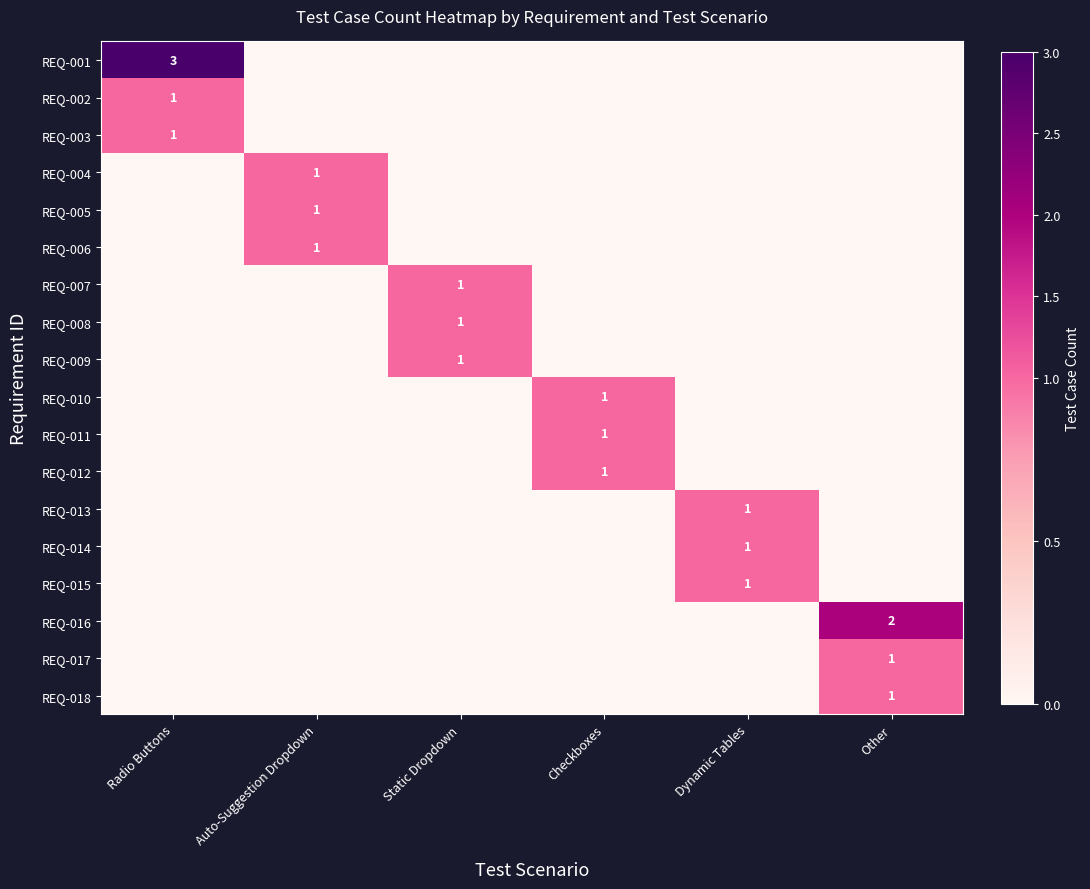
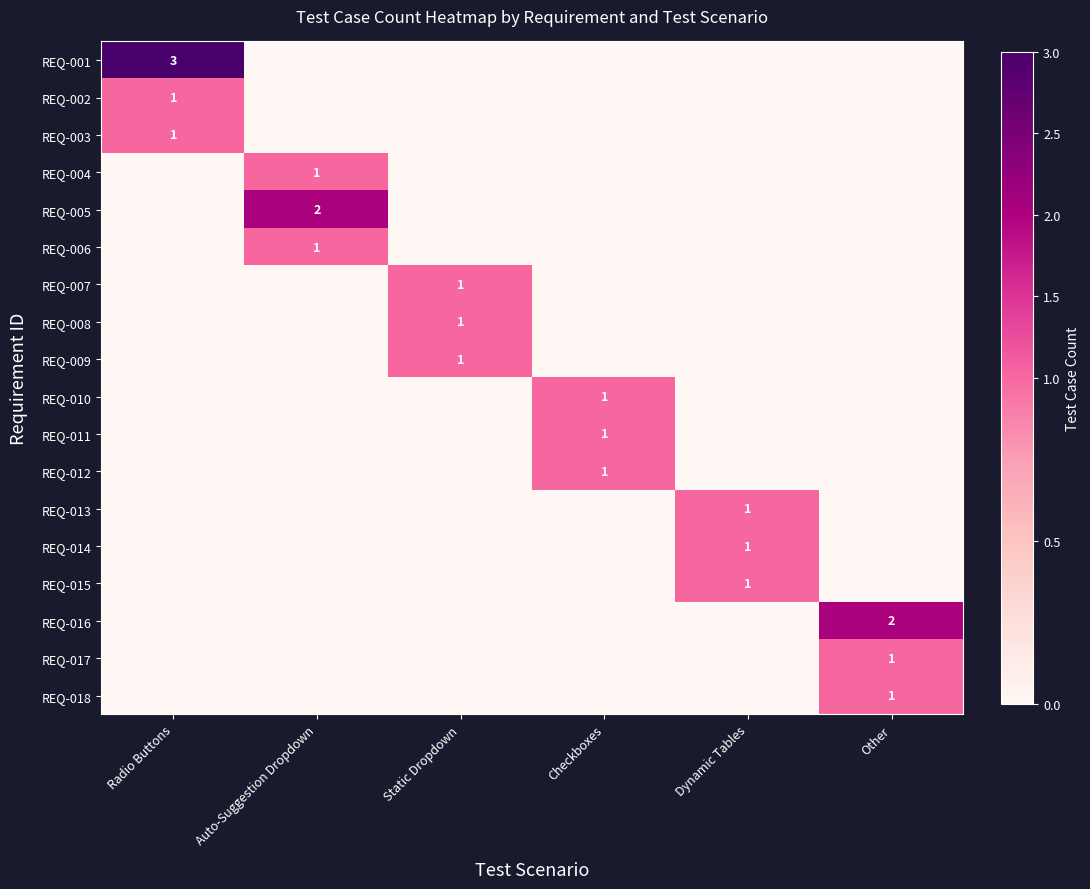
  {
    "REQ-001": {
      "Radio Buttons": 3
    },
    "REQ-002": {
      "Radio Buttons": 1
    },
    "REQ-003": {
      "Radio Buttons": 1
    },
    "REQ-004": {
      "Auto-Suggestion Dropdown": 1
    },
    "REQ-005": {
-     "Auto-Suggestion Dropdown": 1
+     "Auto-Suggestion Dropdown": 2
    },
    "REQ-006": {
      "Auto-Suggestion Dropdown": 1
    },
    "REQ-007": {
      "Static Dropdown": 1
    },
    "REQ-008": {
      "Static Dropdown": 1
    },
    "REQ-009": {
      "Static Dropdown": 1
    },
    "REQ-010": {
      "Checkboxes": 1
    },
    "REQ-011": {
      "Checkboxes": 1
    },
    "REQ-012": {
      "Checkboxes": 1
    },
    "REQ-013": {
      "Dynamic Tables": 1
    },
    "REQ-014": {
      "Dynamic Tables": 1
    },
    "REQ-015": {
      "Dynamic Tables": 1
    },
    "REQ-016": {
      "Other": 2
    },
    "REQ-017": {
      "Other": 1
    },
    "REQ-018": {
      "Other": 1
    }
  }
